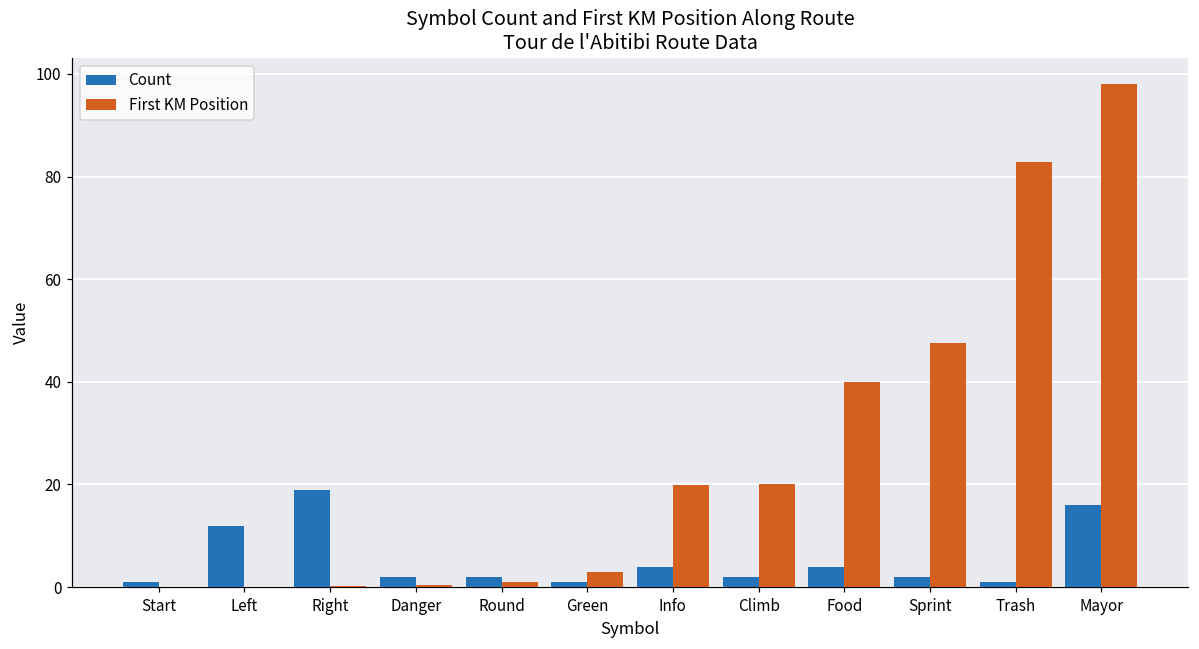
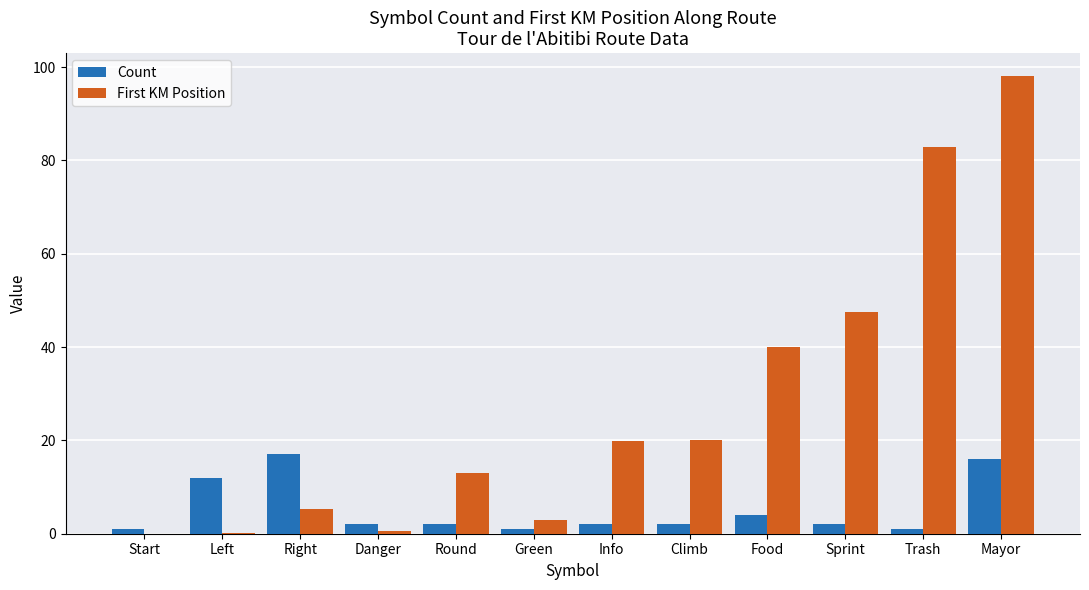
  {
    "Count": {
      "Start": 1,
      "Left": 12,
-     "Right": 19,
+     "Right": 17,
      "Danger": 2,
      "Round": 2,
      "Green": 1,
-     "Info": 4,
+     "Info": 2,
      "Climb": 2,
      "Food": 4,
      "Sprint": 2,
      "Trash": 1,
      "Mayor": 16
    },
    "First KM Position": {
      "Start": 0,
-     "Right": 0,
-     "Round": 1,
+     "Right": 5,
+     "Round": 13,
      "Green": 3,
      "Info": 20,
      "Climb": 20,
      "Food": 40,
      "Sprint": 48,
      "Trash": 83,
      "Mayor": 98
    }
  }
